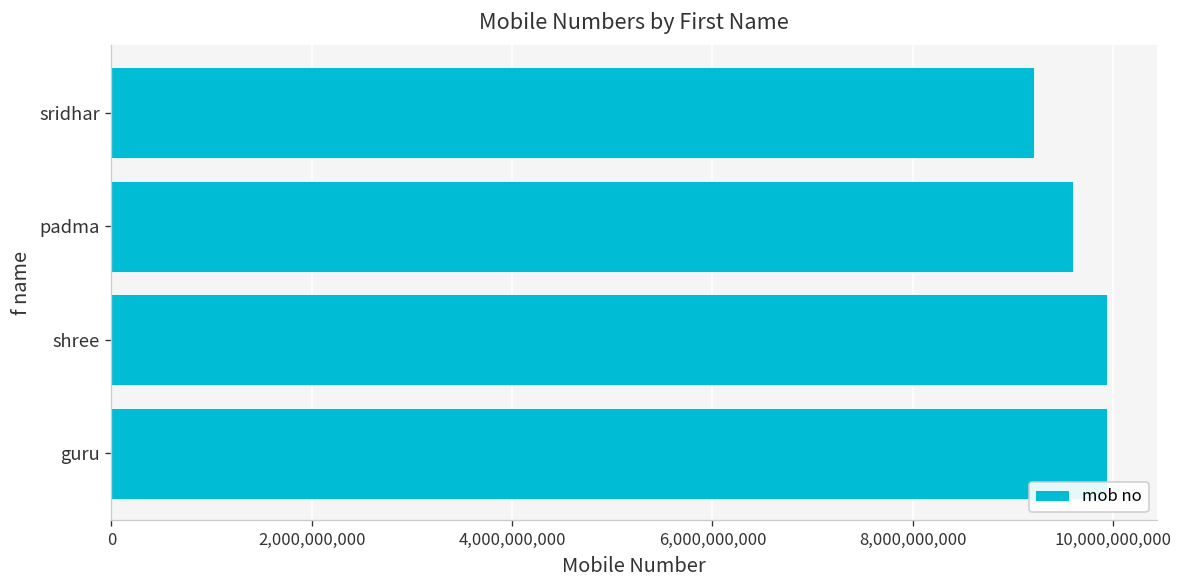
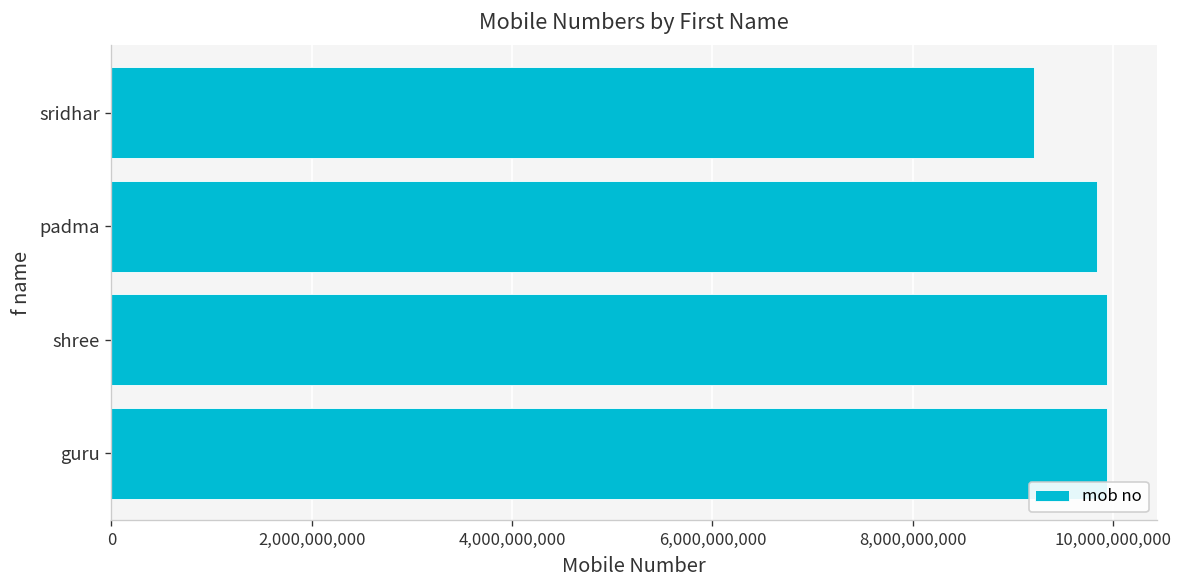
  {
    "sridhar": "9,200,000,000",
-   "padma": "9,600,000,000",
+   "padma": "9,800,000,000",
    "shree": "9,900,000,000",
    "guru": "9,900,000,000"
  }
